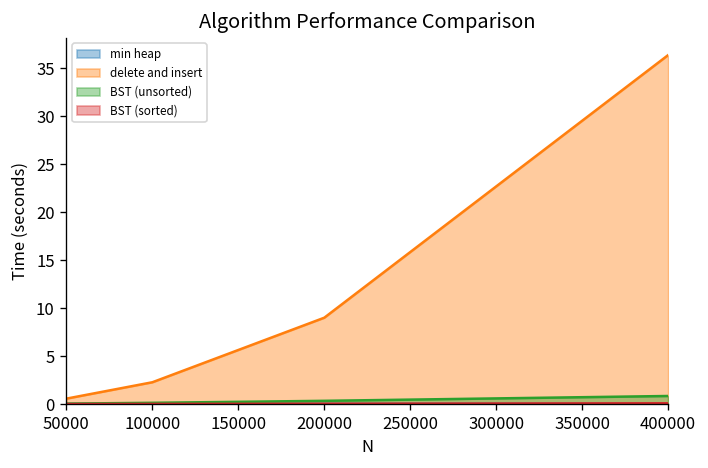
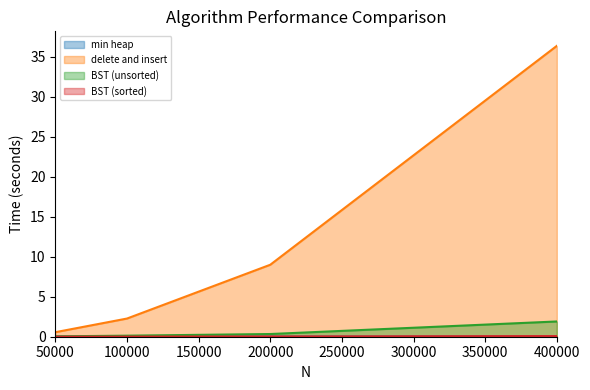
  {
    "BST (unsorted)": {
-     "400000": 1
+     "400000": 2
    }
  }
